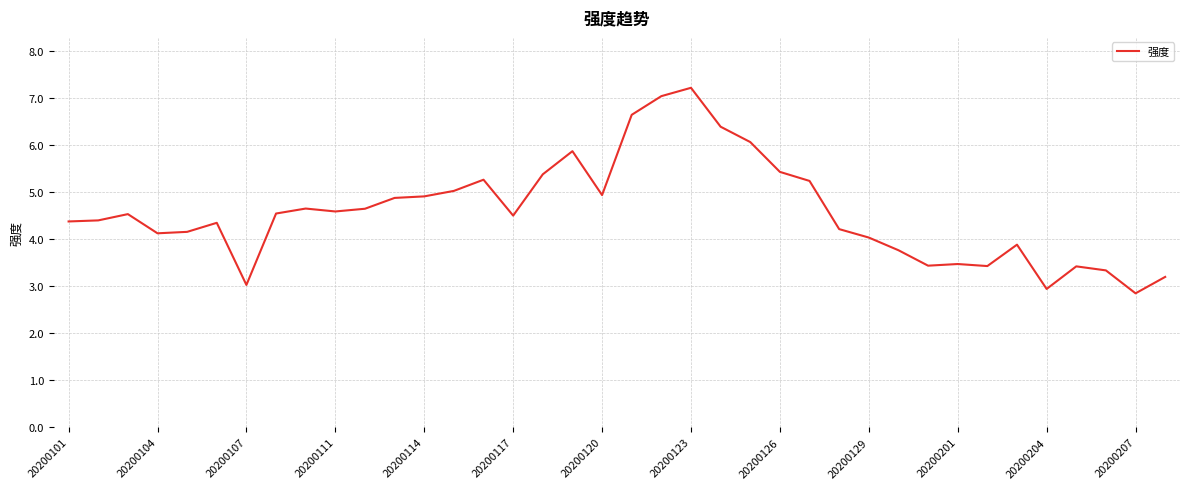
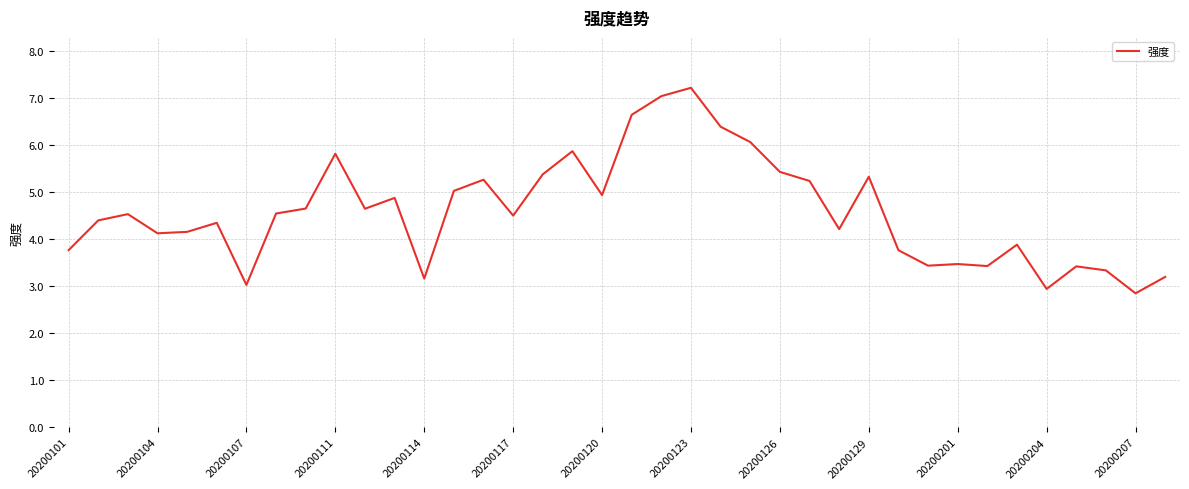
  {
-   "20200101": 4.4,
+   "20200101": 3.8,
    "20200104": 4.1,
    "20200107": 3.0,
-   "20200111": 4.6,
-   "20200114": 4.9,
+   "20200111": 5.8,
+   "20200114": 3.2,
    "20200117": 4.5,
    "20200120": 4.9,
    "20200123": 7.2,
    "20200126": 5.4,
-   "20200129": 4.0,
+   "20200129": 5.3,
    "20200201": 3.5,
    "20200204": 2.9,
    "20200207": 2.8
  }
